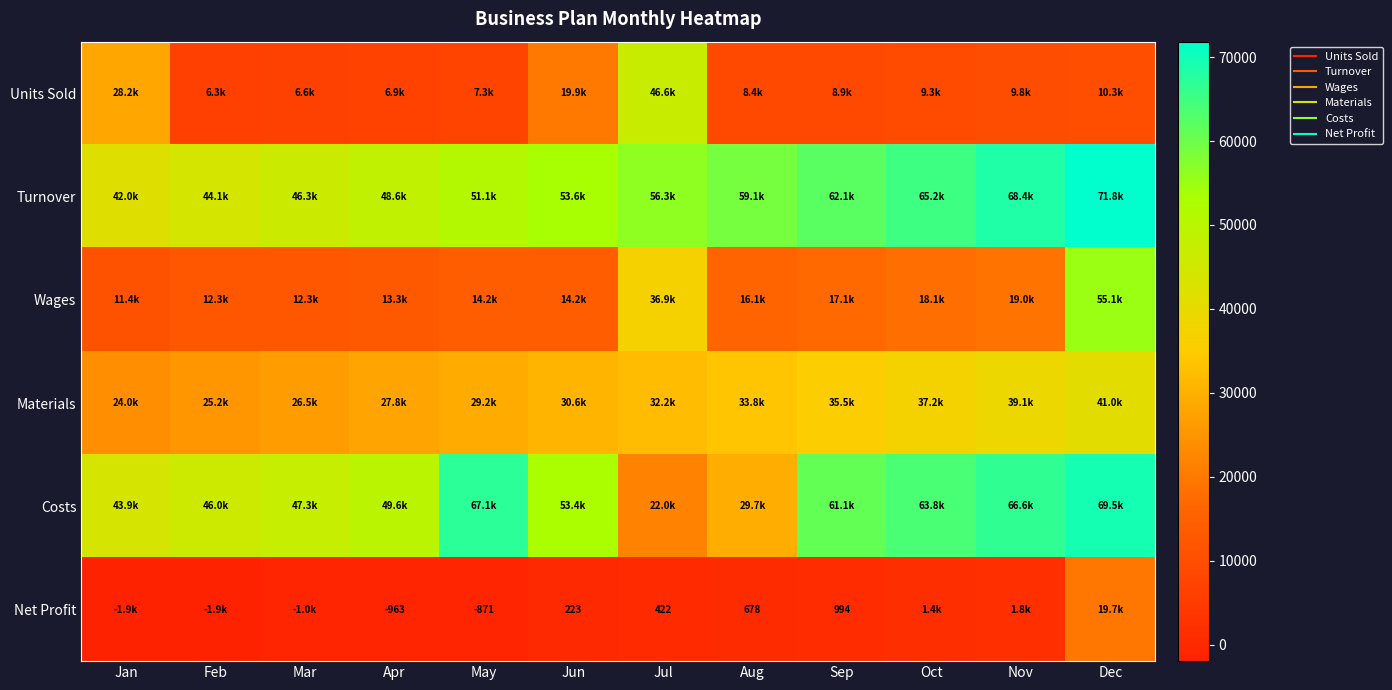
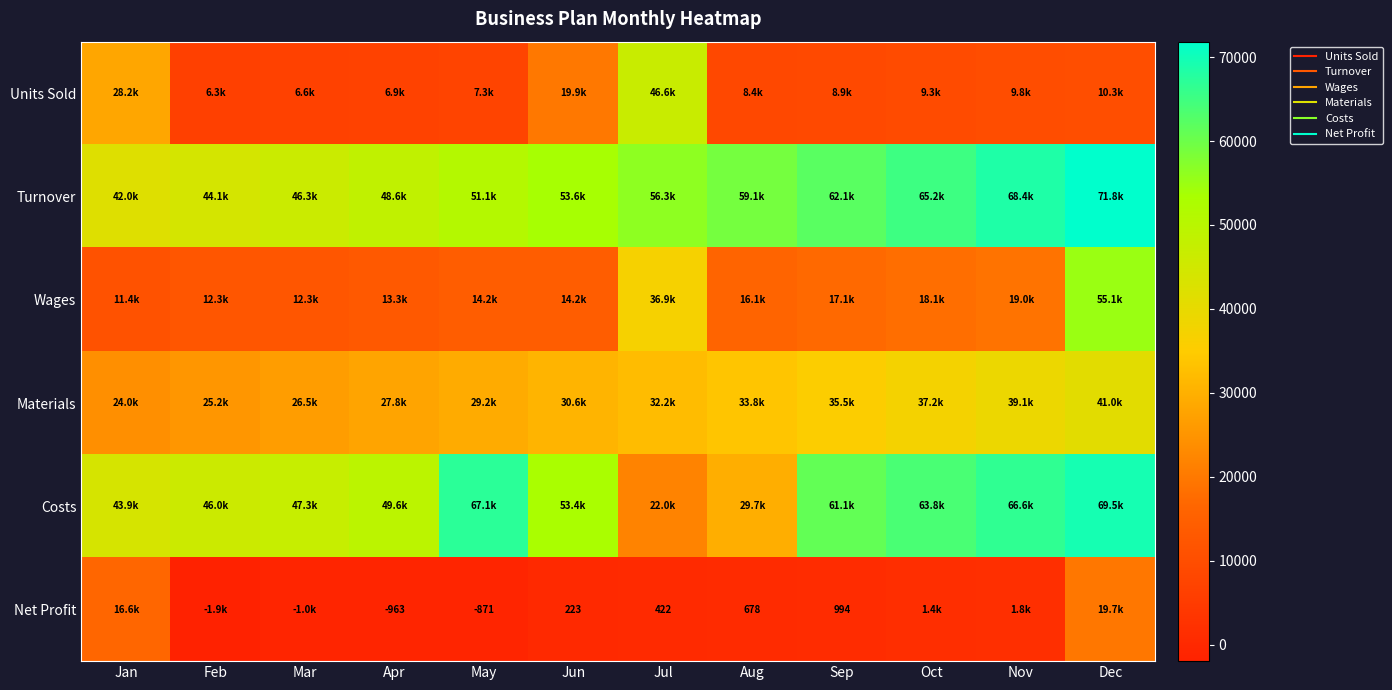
  {
    "Units Sold": {
      "Jan": "28.2k",
      "Feb": "6.3k",
      "Mar": "6.6k",
      "Apr": "6.9k",
      "May": "7.3k",
      "Jun": "19.9k",
      "Jul": "46.6k",
      "Aug": "8.4k",
      "Sep": "8.9k",
      "Oct": "9.3k",
      "Nov": "9.8k",
      "Dec": "10.3k"
    },
    "Turnover": {
      "Jan": "42.0k",
      "Feb": "44.1k",
      "Mar": "46.3k",
      "Apr": "48.6k",
      "May": "51.1k",
      "Jun": "53.6k",
      "Jul": "56.3k",
      "Aug": "59.1k",
      "Sep": "62.1k",
      "Oct": "65.2k",
      "Nov": "68.4k",
      "Dec": "71.8k"
    },
    "Wages": {
      "Jan": "11.4k",
      "Feb": "12.3k",
      "Mar": "12.3k",
      "Apr": "13.3k",
      "May": "14.2k",
      "Jun": "14.2k",
      "Jul": "36.9k",
      "Aug": "16.1k",
      "Sep": "17.1k",
      "Oct": "18.1k",
      "Nov": "19.0k",
      "Dec": "55.1k"
    },
    "Materials": {
      "Jan": "24.0k",
      "Feb": "25.2k",
      "Mar": "26.5k",
      "Apr": "27.8k",
      "May": "29.2k",
      "Jun": "30.6k",
      "Jul": "32.2k",
      "Aug": "33.8k",
      "Sep": "35.5k",
      "Oct": "37.2k",
      "Nov": "39.1k",
      "Dec": "41.0k"
    },
    "Costs": {
      "Jan": "43.9k",
      "Feb": "46.0k",
      "Mar": "47.3k",
      "Apr": "49.6k",
      "May": "67.1k",
      "Jun": "53.4k",
      "Jul": "22.0k",
      "Aug": "29.7k",
      "Sep": "61.1k",
      "Oct": "63.8k",
      "Nov": "66.6k",
      "Dec": "69.5k"
    },
    "Net Profit": {
-     "Jan": "-1.9k",
+     "Jan": "16.6k",
      "Feb": "-1.9k",
      "Mar": "-1.0k",
      "Apr": "-963",
      "May": "-871",
      "Jun": "223",
      "Jul": "422",
      "Aug": "678",
      "Sep": "994",
      "Oct": "1.4k",
      "Nov": "1.8k",
      "Dec": "19.7k"
    }
  }
